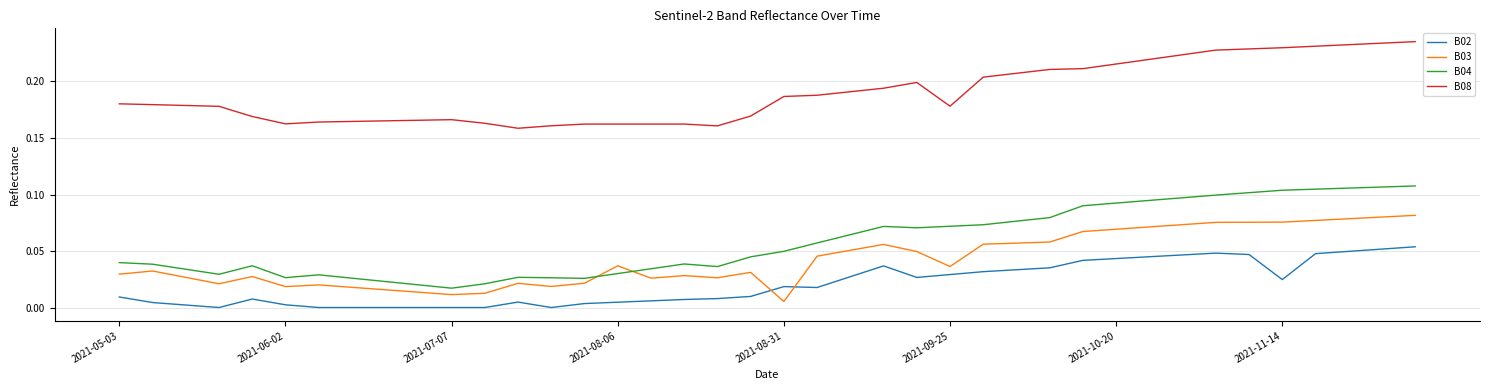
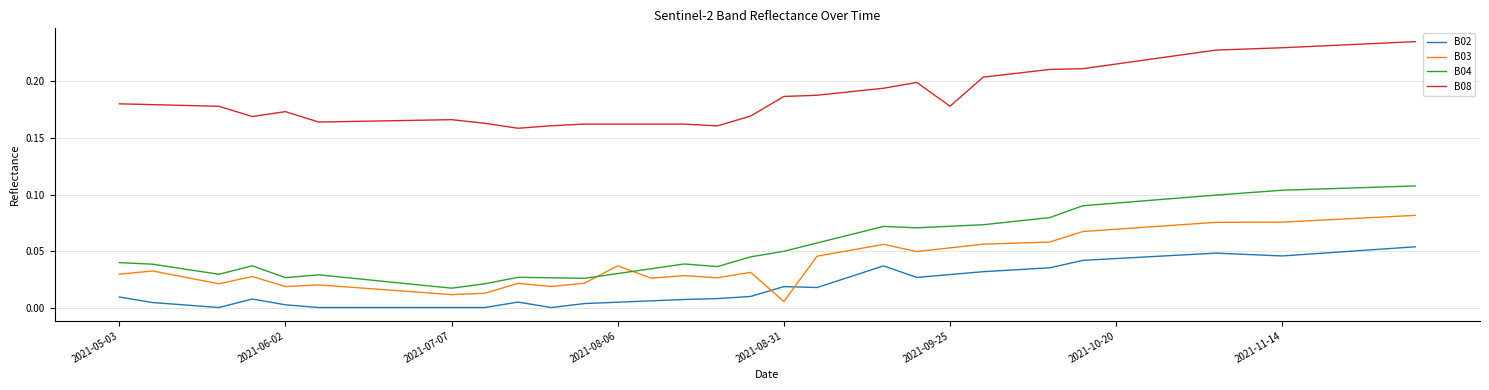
  {
    "B02": {
      "2021-05-03": 0.009,
      "2021-06-02": 0.003,
      "2021-07-07": 0.000,
      "2021-08-06": 0.005,
      "2021-08-31": 0.019,
      "2021-09-25": 0.029,
      "2021-10-20": 0.043,
-     "2021-11-14": 0.025
+     "2021-11-14": 0.046
    },
    "B03": {
      "2021-05-03": 0.030,
      "2021-06-02": 0.019,
      "2021-07-07": 0.012,
      "2021-08-06": 0.037,
      "2021-08-31": 0.005,
-     "2021-09-25": 0.036,
+     "2021-09-25": 0.053,
      "2021-10-20": 0.069,
      "2021-11-14": 0.076
    },
    "B04": {
      "2021-05-03": 0.040,
      "2021-06-02": 0.027,
      "2021-07-07": 0.017,
      "2021-08-06": 0.030,
      "2021-08-31": 0.050,
      "2021-09-25": 0.072,
      "2021-10-20": 0.092,
      "2021-11-14": 0.104
    },
    "B08": {
      "2021-05-03": 0.180,
-     "2021-06-02": 0.163,
+     "2021-06-02": 0.173,
      "2021-07-07": 0.166,
      "2021-08-06": 0.162,
      "2021-08-31": 0.187,
      "2021-09-25": 0.178,
      "2021-10-20": 0.215,
      "2021-11-14": 0.230
    }
  }
